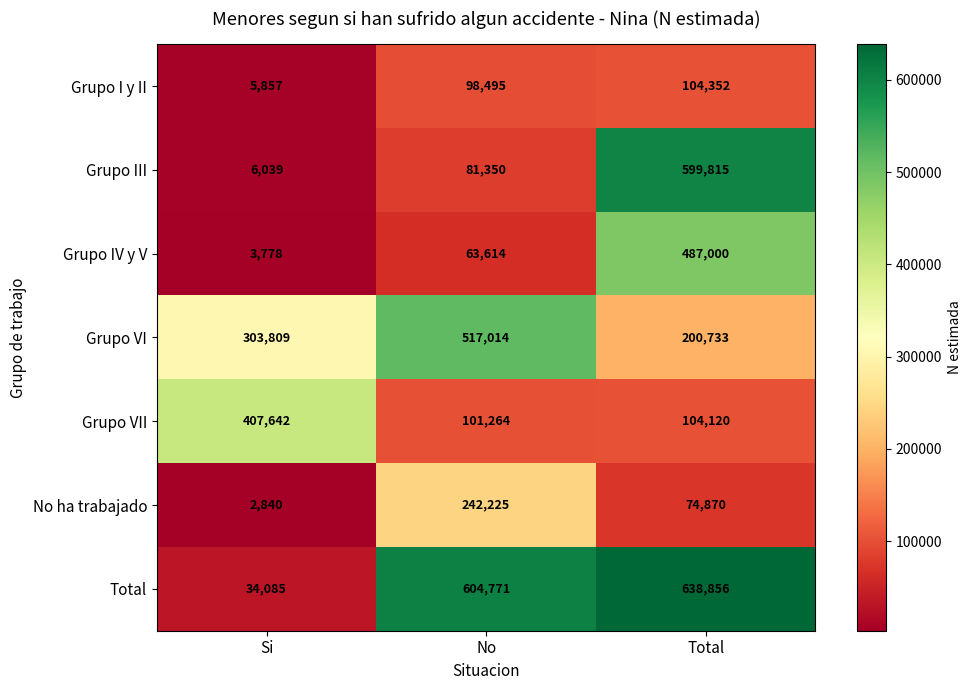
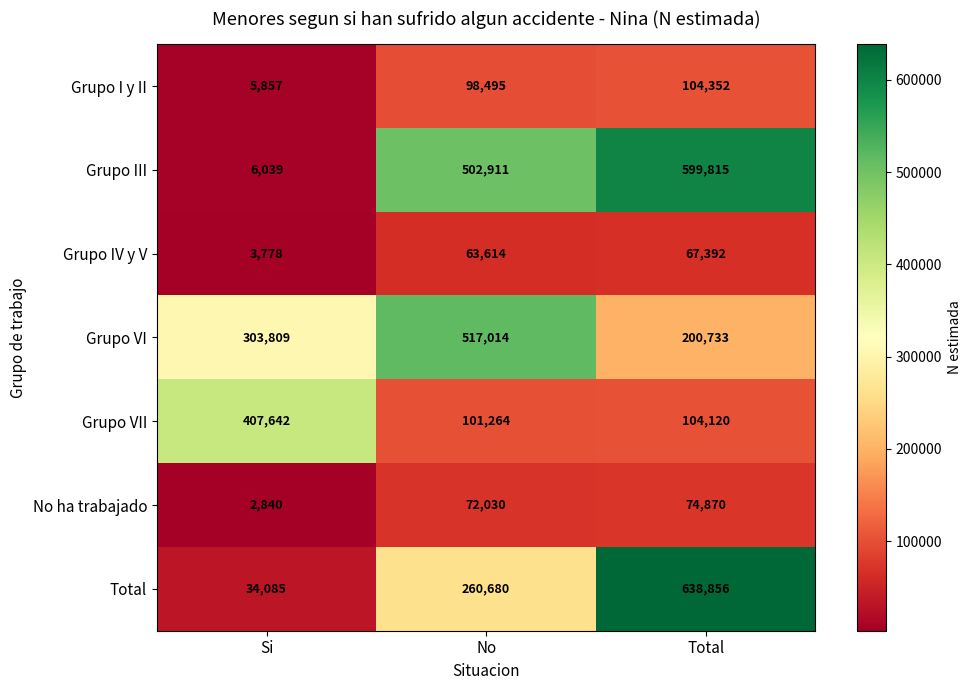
  {
    "Grupo I y II": {
      "Si": "5,857",
      "No": "98,495",
      "Total": "104,352"
    },
    "Grupo III": {
      "Si": "6,039",
-     "No": "81,350",
+     "No": "502,911",
      "Total": "599,815"
    },
    "Grupo IV y V": {
      "Si": "3,778",
      "No": "63,614",
-     "Total": "487,000"
+     "Total": "67,392"
    },
    "Grupo VI": {
      "Si": "303,809",
      "No": "517,014",
      "Total": "200,733"
    },
    "Grupo VII": {
      "Si": "407,642",
      "No": "101,264",
      "Total": "104,120"
    },
    "No ha trabajado": {
      "Si": "2,840",
-     "No": "242,225",
+     "No": "72,030",
      "Total": "74,870"
    },
    "Total": {
      "Si": "34,085",
-     "No": "604,771",
+     "No": "260,680",
      "Total": "638,856"
    }
  }
